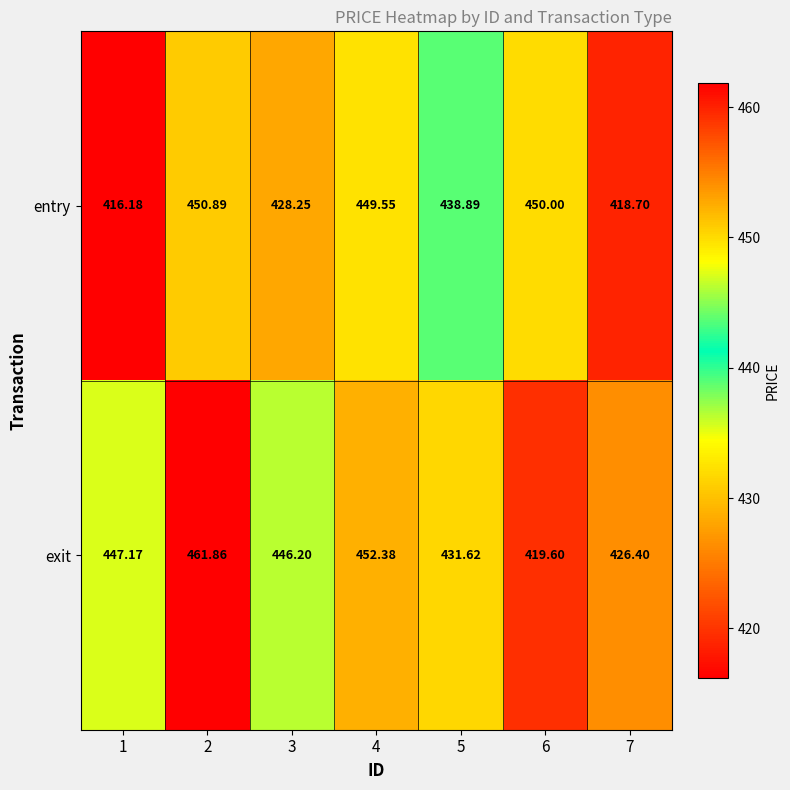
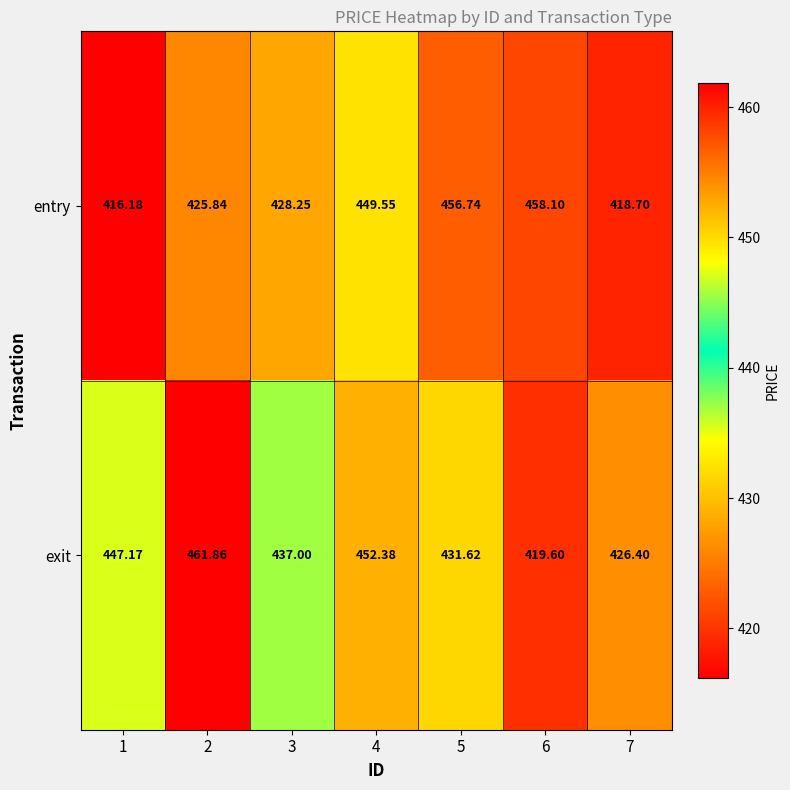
  {
    "entry": {
      "1": 416.18,
-     "2": 450.89,
+     "2": 425.84,
      "3": 428.25,
      "4": 449.55,
-     "5": 438.89,
-     "6": 450.00,
+     "5": 456.74,
+     "6": 458.10,
      "7": 418.70
    },
    "exit": {
      "1": 447.17,
      "2": 461.86,
-     "3": 446.20,
+     "3": 437.00,
      "4": 452.38,
      "5": 431.62,
      "6": 419.60,
      "7": 426.40
    }
  }
